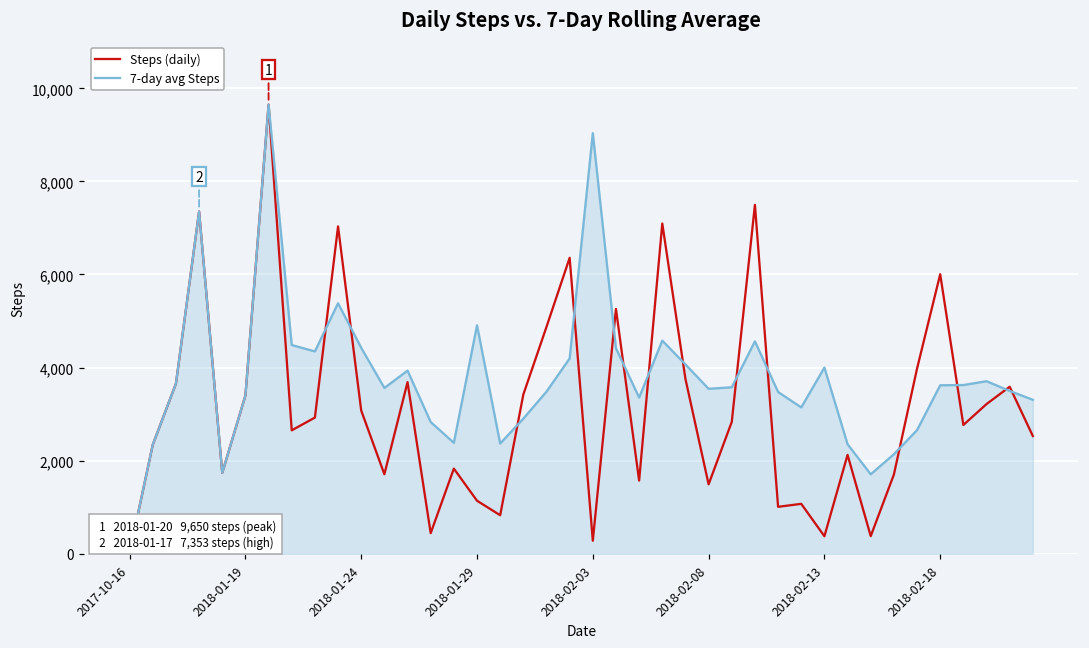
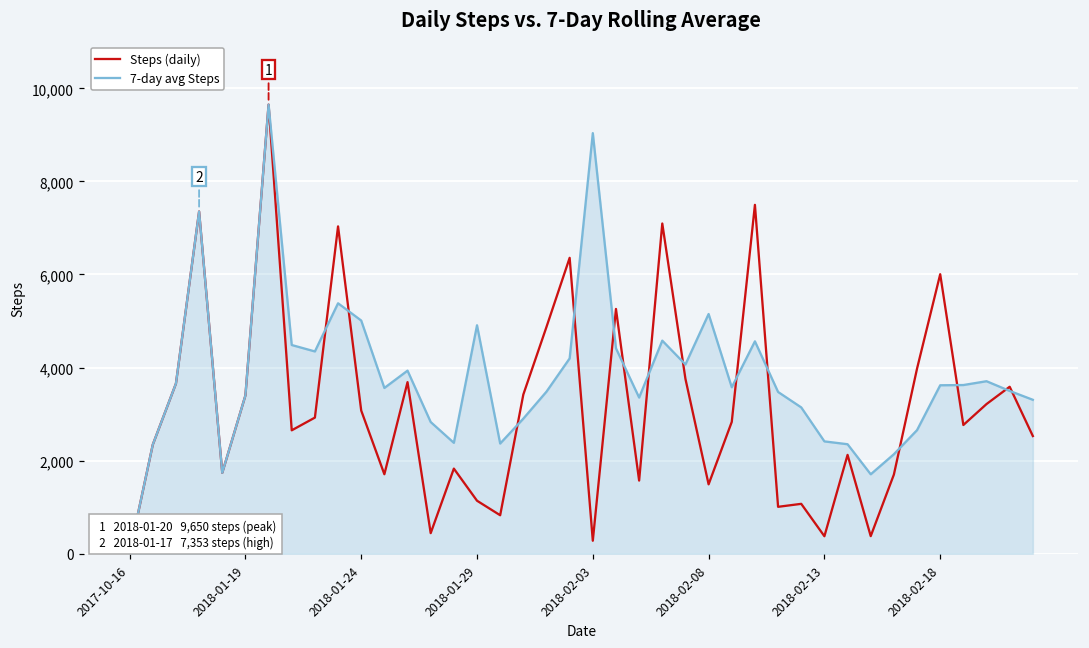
  {
    "Steps (daily)": {
      "2018-01-24": "3,100",
      "2018-01-29": "1,100",
      "2018-02-03": "300",
      "2018-02-08": "1,500",
      "2018-02-13": "400",
      "2018-02-18": "6,000"
    },
    "7-day avg Steps": {
-     "2018-01-24": "4,400",
+     "2018-01-24": "5,000",
      "2018-01-29": "4,900",
      "2018-02-03": "9,000",
-     "2018-02-08": "3,500",
-     "2018-02-13": "4,000",
+     "2018-02-08": "5,200",
+     "2018-02-13": "2,400",
      "2018-02-18": "3,600"
    }
  }
